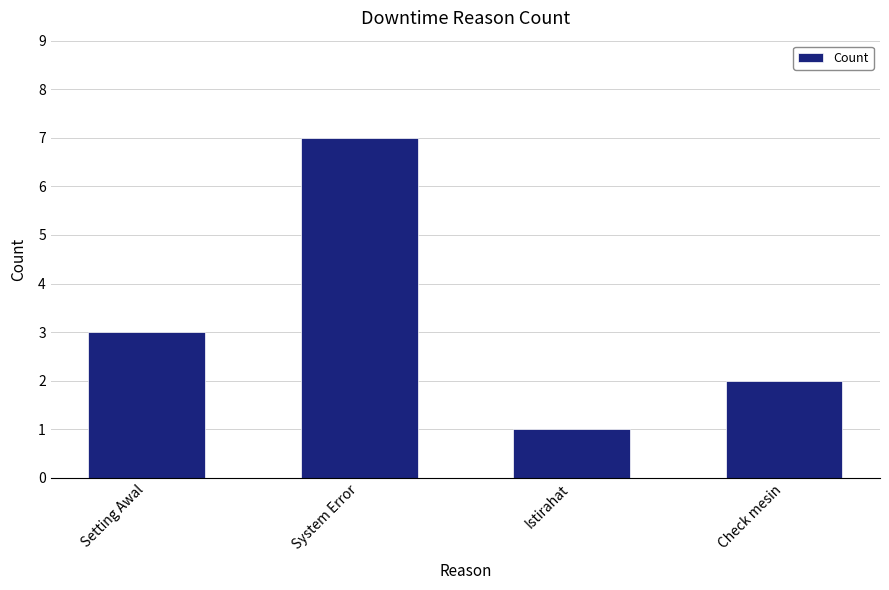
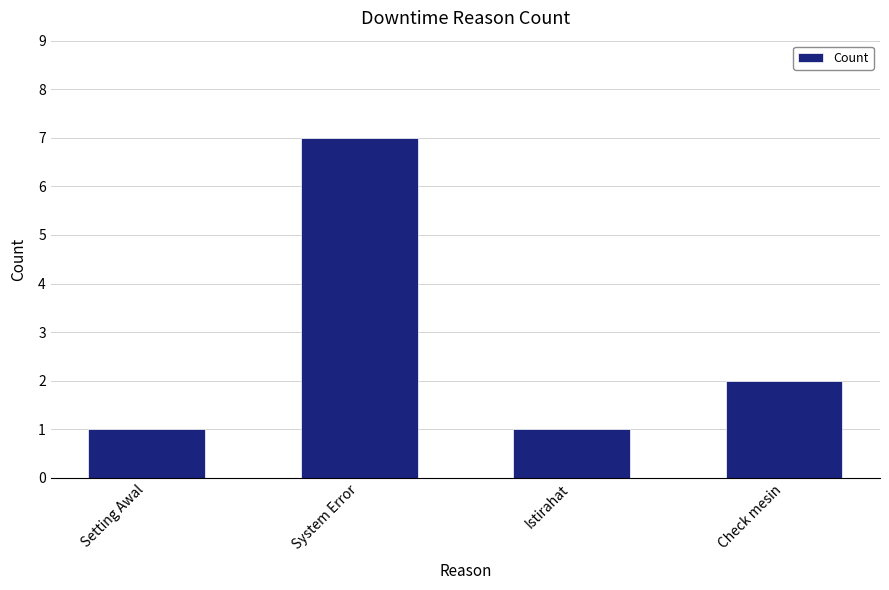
  {
-   "Setting Awal": 3,
+   "Setting Awal": 1,
    "System Error": 7,
    "Istirahat": 1,
    "Check mesin": 2
  }
